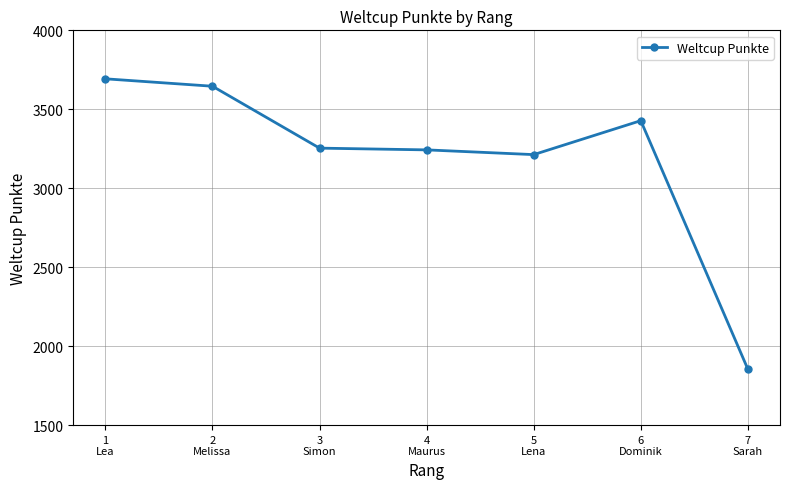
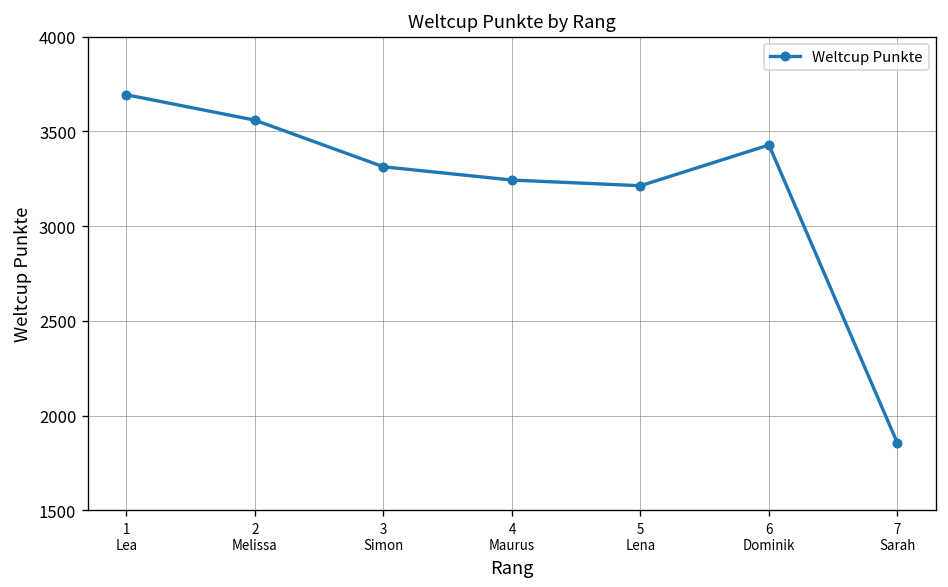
  {
    "1 Lea": 3690,
-   "2 Melissa": 3650,
-   "3 Simon": 3250,
+   "2 Melissa": 3560,
+   "3 Simon": 3310,
    "4 Maurus": 3240,
    "5 Lena": 3210,
    "6 Dominik": 3430,
    "7 Sarah": 1850
  }
